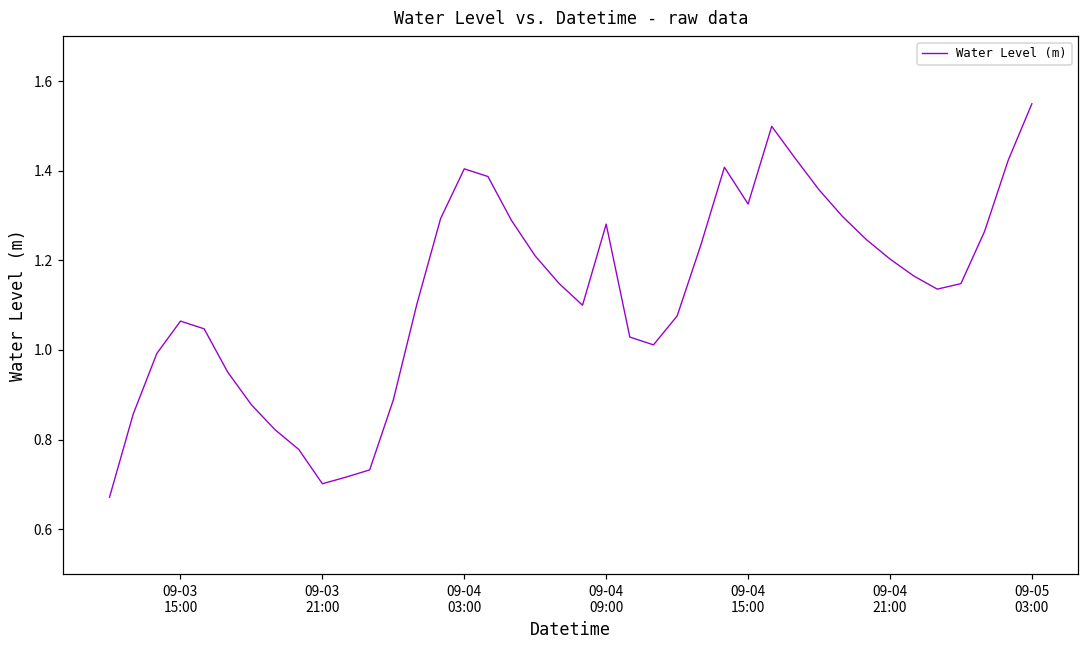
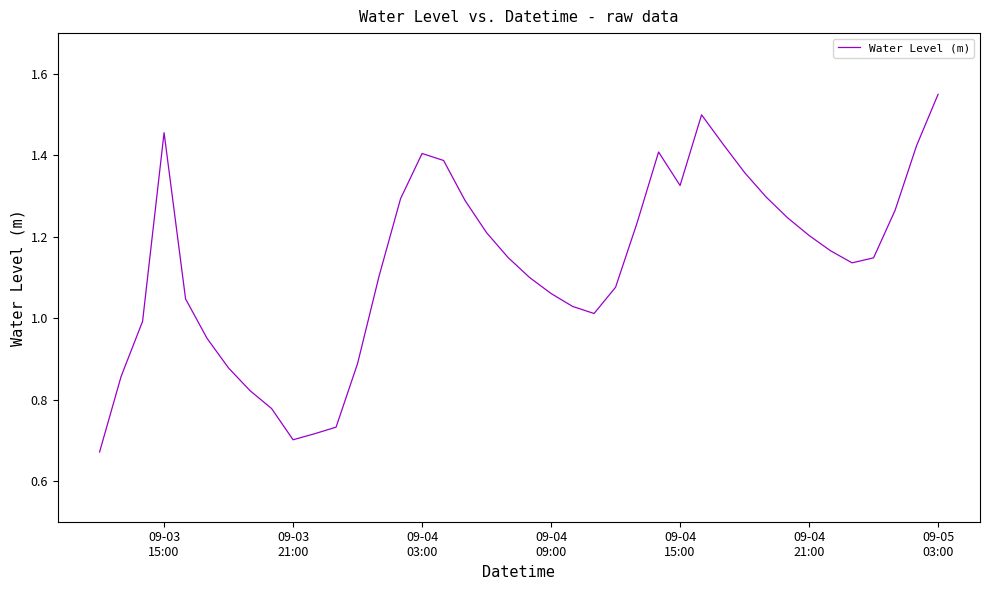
  {
-   "09-03 15:00": 1.06,
+   "09-03 15:00": 1.46,
    "09-03 21:00": 0.70,
    "09-04 03:00": 1.40,
-   "09-04 09:00": 1.28,
+   "09-04 09:00": 1.06,
    "09-04 15:00": 1.33,
    "09-04 21:00": 1.20,
    "09-05 03:00": 1.55
  }
